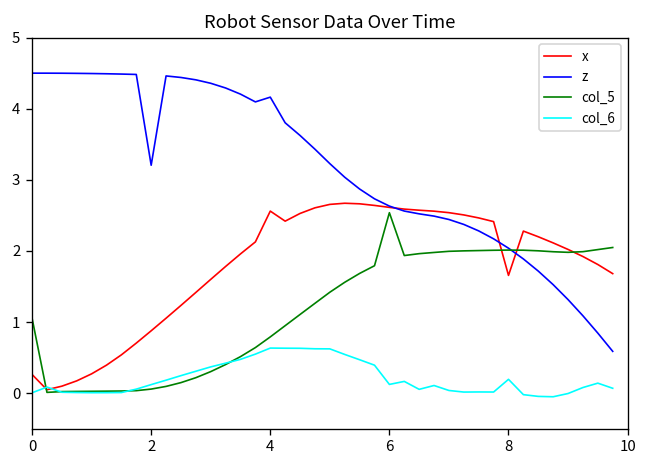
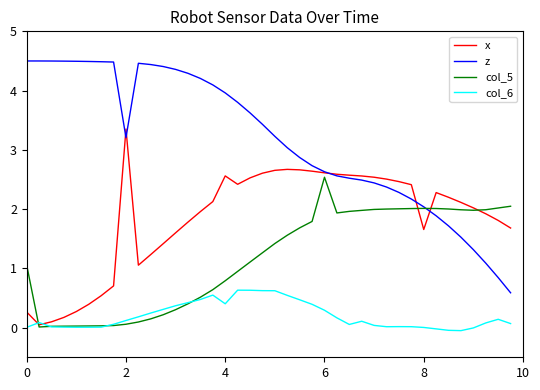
  {
    "x": {
      "0": 0.3,
-     "2": 0.9,
+     "2": 3.4,
      "4": 2.6,
      "8": 1.7
    },
    "z": {
      "0": 4.5,
      "2": 3.2,
-     "4": 4.2
+     "4": 4.0
    },
    "col_5": {
      "0": 1.1,
      "2": 0.1,
      "4": 0.8,
      "6": 2.5
    },
    "col_6": {
      "0": 0.0,
      "2": 0.1,
-     "4": 0.6,
-     "6": 0.1,
-     "8": 0.2
+     "4": 0.4,
+     "6": 0.3,
+     "8": 0.0
    }
  }
